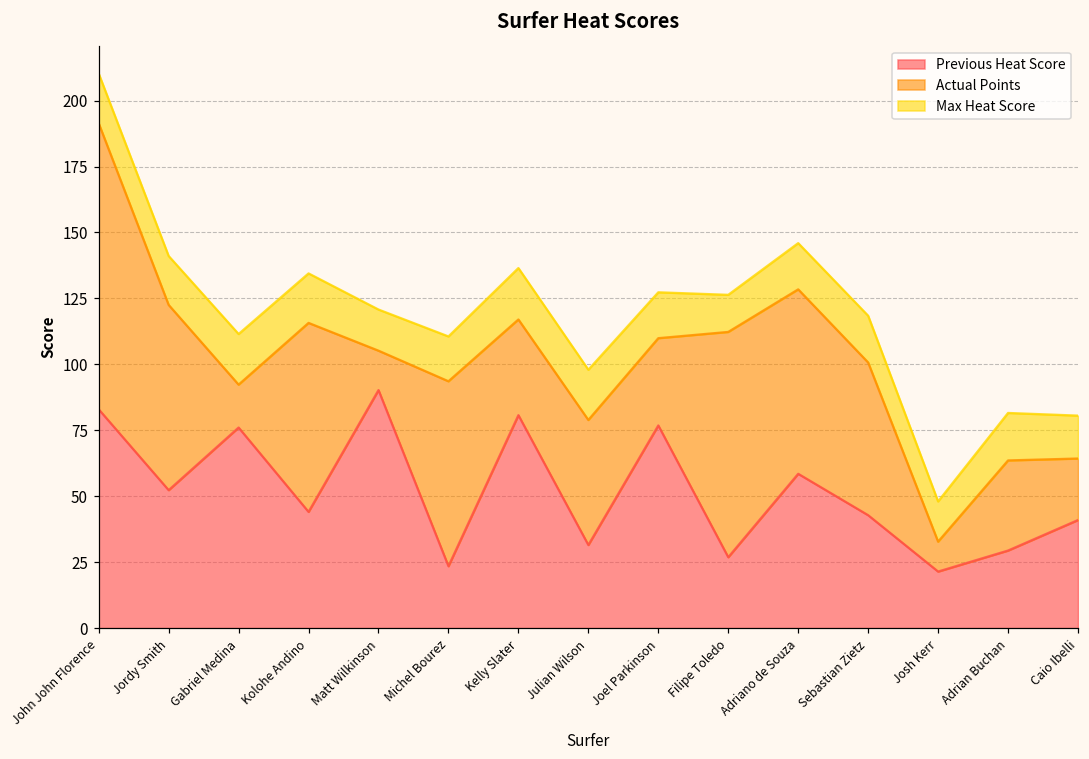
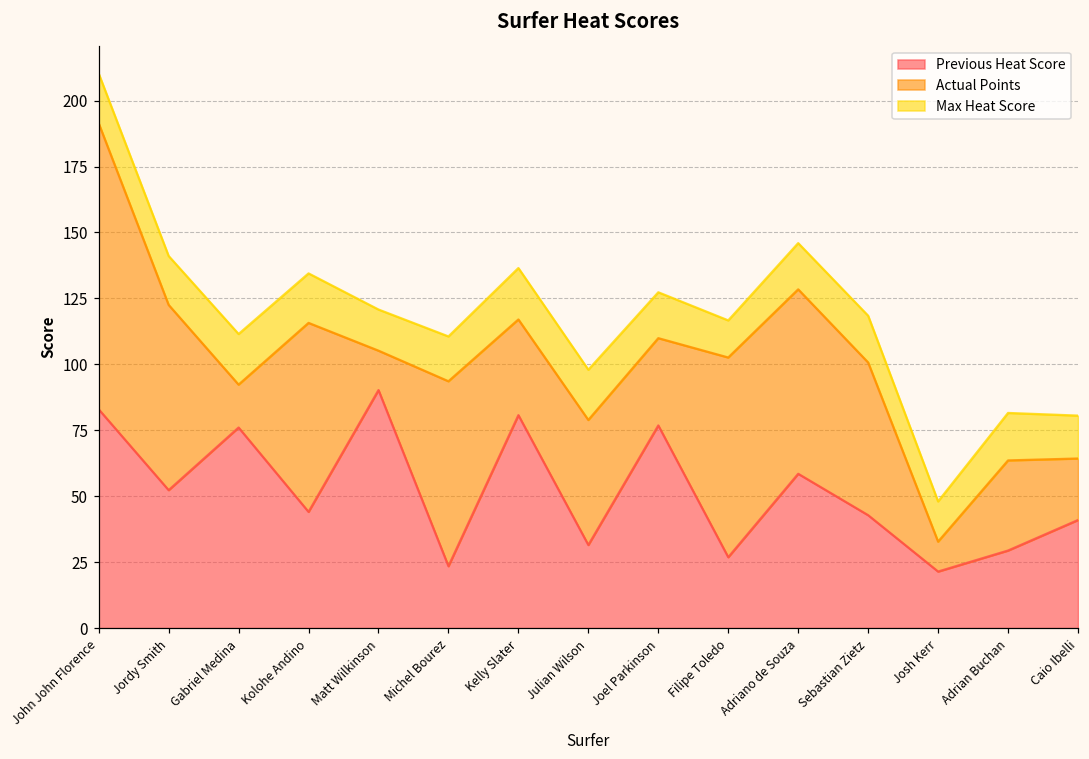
  {
    "Previous Heat Score": {
      "John John Florence": 83,
      "Jordy Smith": 52,
      "Gabriel Medina": 76,
      "Kolohe Andino": 44,
      "Matt Wilkinson": 90,
      "Michel Bourez": 23,
      "Kelly Slater": 81,
      "Julian Wilson": 32,
      "Joel Parkinson": 77,
      "Filipe Toledo": 27,
      "Adriano de Souza": 59,
      "Sebastian Zietz": 43,
      "Josh Kerr": 21,
      "Adrian Buchan": 29,
      "Caio Ibelli": 41
    },
    "Actual Points": {
      "John John Florence": 108,
      "Jordy Smith": 70,
      "Gabriel Medina": 16,
      "Kolohe Andino": 72,
      "Matt Wilkinson": 15,
      "Michel Bourez": 70,
      "Kelly Slater": 36,
      "Julian Wilson": 47,
      "Joel Parkinson": 33,
-     "Filipe Toledo": 85,
+     "Filipe Toledo": 76,
      "Adriano de Souza": 70,
      "Sebastian Zietz": 58,
      "Josh Kerr": 11,
      "Adrian Buchan": 34,
      "Caio Ibelli": 23
    },
    "Max Heat Score": {
      "John John Florence": 19,
      "Jordy Smith": 19,
      "Gabriel Medina": 19,
      "Kolohe Andino": 19,
      "Matt Wilkinson": 16,
      "Michel Bourez": 17,
      "Kelly Slater": 19,
      "Julian Wilson": 19,
      "Joel Parkinson": 17,
      "Filipe Toledo": 14,
      "Adriano de Souza": 18,
      "Sebastian Zietz": 18,
      "Josh Kerr": 15,
      "Adrian Buchan": 18,
      "Caio Ibelli": 16
    }
  }
